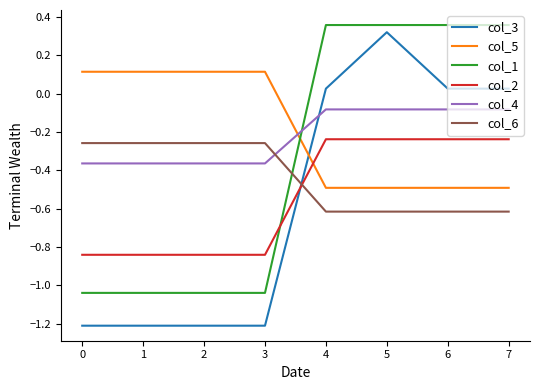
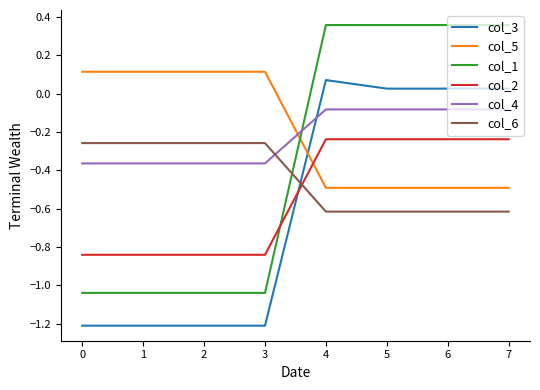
  {
    "col_3": {
      "0": -1.21,
      "1": -1.21,
      "2": -1.21,
      "3": -1.21,
-     "4": 0.03,
-     "5": 0.32
+     "4": 0.07,
+     "5": 0.03
    },
    "col_5": {
      "0": 0.11,
      "1": 0.11,
      "2": 0.11,
      "3": 0.11,
      "4": -0.49,
      "5": -0.49,
      "6": -0.49,
      "7": -0.49
    },
    "col_1": {
      "0": -1.04,
      "1": -1.04,
      "2": -1.04,
      "3": -1.04,
      "4": 0.36,
      "5": 0.36
    },
    "col_2": {
      "0": -0.84,
      "1": -0.84,
      "2": -0.84,
      "3": -0.84,
      "4": -0.24,
      "5": -0.24,
      "6": -0.24,
      "7": -0.24
    },
    "col_4": {
      "0": -0.36,
      "1": -0.36,
      "2": -0.36,
      "3": -0.36,
      "4": -0.08,
      "5": -0.08
    },
    "col_6": {
      "0": -0.26,
      "1": -0.26,
      "2": -0.26,
      "3": -0.26,
      "4": -0.62,
      "5": -0.62,
      "6": -0.62,
      "7": -0.62
    }
  }
